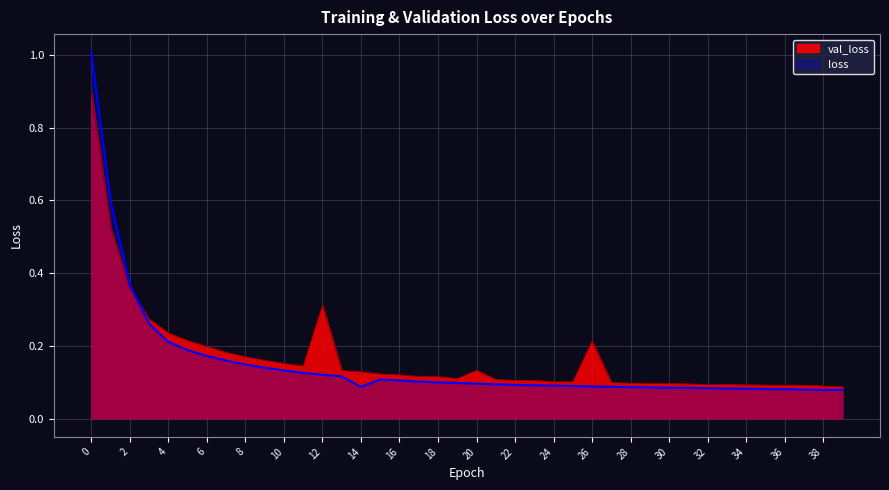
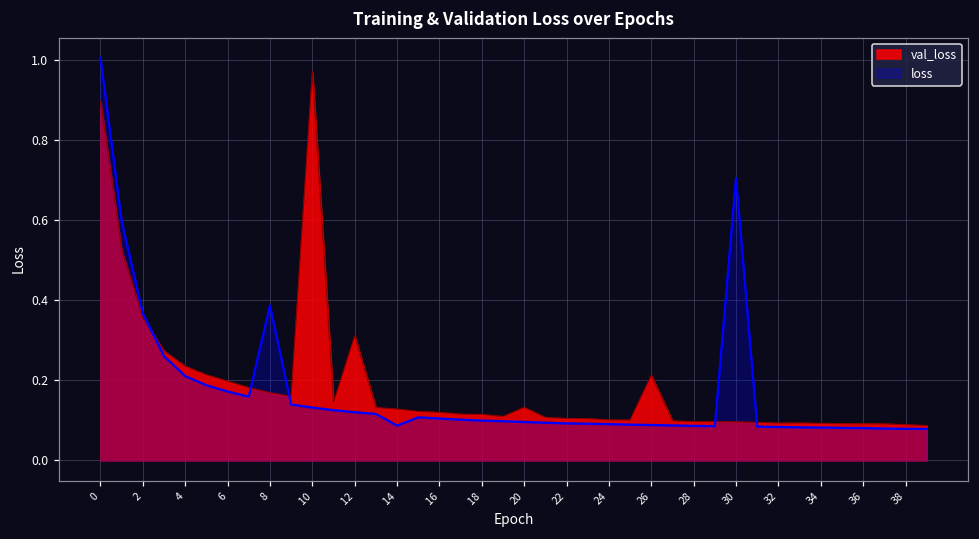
  {
    "val_loss": {
      "0": 0.90,
      "2": 0.36,
      "4": 0.24,
      "6": 0.20,
      "8": 0.17,
-     "10": 0.15,
+     "10": 0.97,
      "12": 0.31,
      "14": 0.13,
      "16": 0.12,
      "18": 0.12,
      "20": 0.13,
      "22": 0.10,
      "24": 0.10,
      "26": 0.21,
      "28": 0.10,
      "30": 0.10,
      "32": 0.09,
      "34": 0.09,
      "36": 0.09,
      "38": 0.09
    },
    "loss": {
      "0": 1.01,
      "2": 0.37,
      "4": 0.21,
      "6": 0.17,
-     "8": 0.15,
+     "8": 0.39,
      "10": 0.13,
      "12": 0.12,
      "14": 0.09,
      "16": 0.10,
      "18": 0.10,
      "20": 0.10,
      "22": 0.09,
      "24": 0.09,
      "26": 0.09,
      "28": 0.09,
-     "30": 0.08,
+     "30": 0.71,
      "32": 0.08,
      "34": 0.08,
      "36": 0.08,
      "38": 0.08
    }
  }
